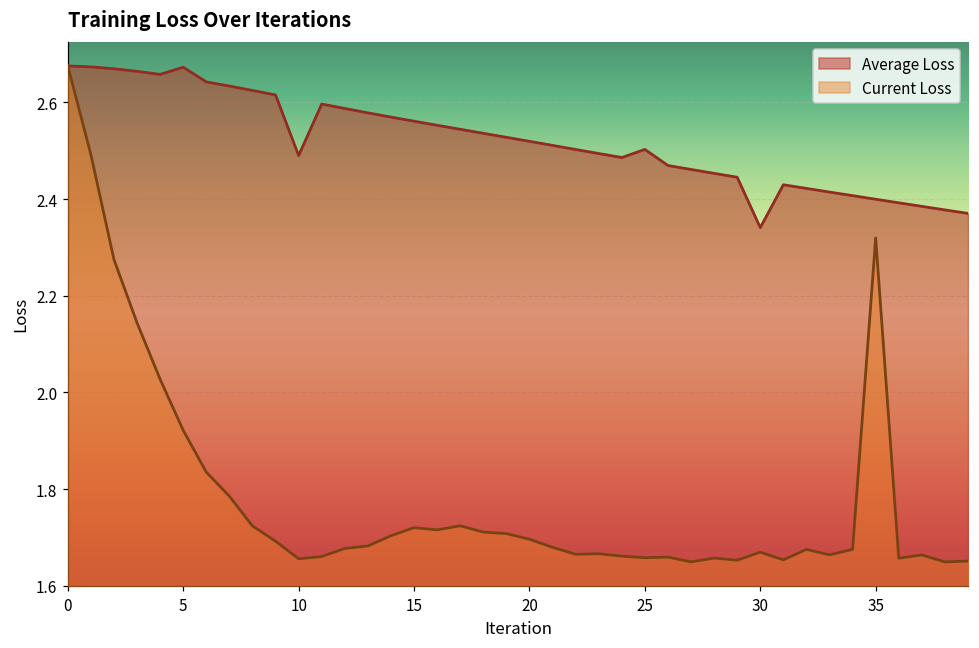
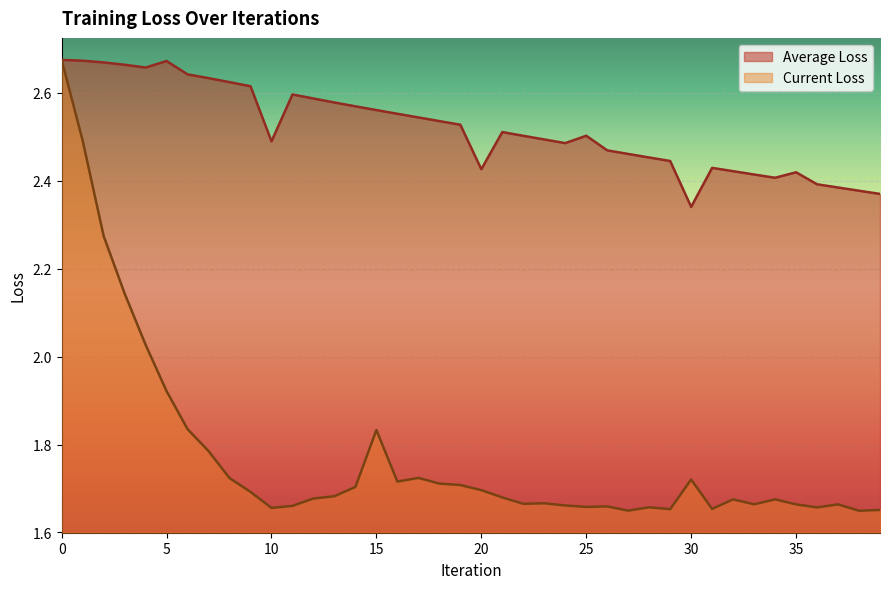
  {
    "Average Loss": {
      "5": 2.67,
      "10": 2.49,
      "15": 2.56,
-     "20": 2.52,
+     "20": 2.43,
      "25": 2.50,
      "30": 2.34,
-     "35": 2.40
+     "35": 2.42
    },
    "Current Loss": {
      "5": 1.92,
      "10": 1.66,
-     "15": 1.72,
+     "15": 1.83,
      "20": 1.70,
      "25": 1.66,
-     "30": 1.67,
-     "35": 2.32
+     "30": 1.72,
+     "35": 1.66
    }
  }
